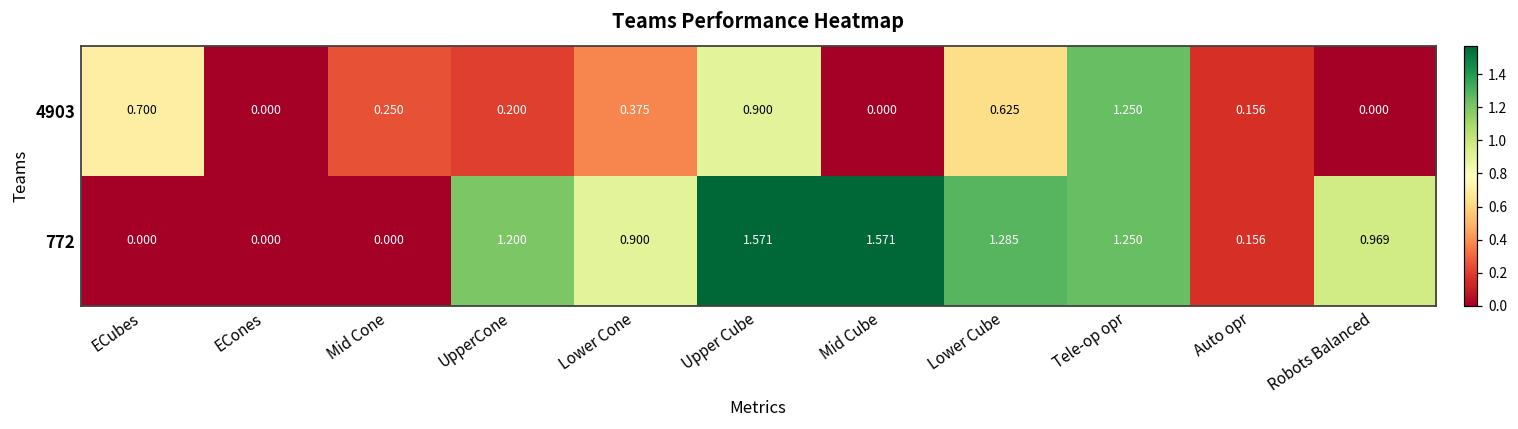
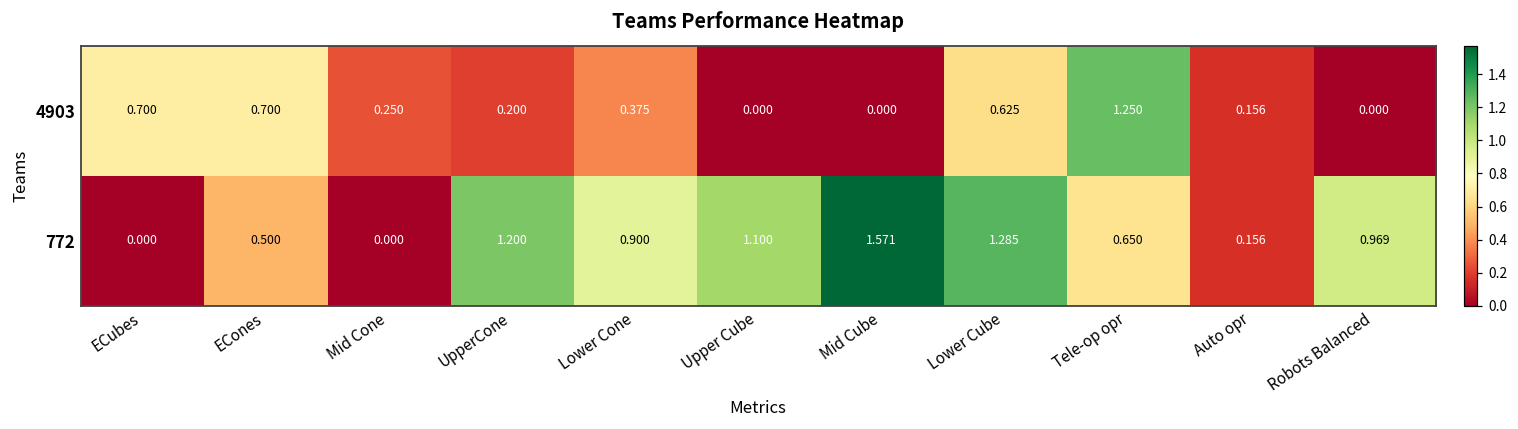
  {
    "4903": {
      "ECubes": 0.700,
-     "ECones": 0.000,
+     "ECones": 0.700,
      "Mid Cone": 0.250,
      "UpperCone": 0.200,
      "Lower Cone": 0.375,
-     "Upper Cube": 0.900,
+     "Upper Cube": 0.000,
      "Mid Cube": 0.000,
      "Lower Cube": 0.625,
      "Tele-op opr": 1.250,
      "Auto opr": 0.156,
      "Robots Balanced": 0.000
    },
    "772": {
      "ECubes": 0.000,
-     "ECones": 0.000,
+     "ECones": 0.500,
      "Mid Cone": 0.000,
      "UpperCone": 1.200,
      "Lower Cone": 0.900,
-     "Upper Cube": 1.571,
+     "Upper Cube": 1.100,
      "Mid Cube": 1.571,
      "Lower Cube": 1.285,
-     "Tele-op opr": 1.250,
+     "Tele-op opr": 0.650,
      "Auto opr": 0.156,
      "Robots Balanced": 0.969
    }
  }
